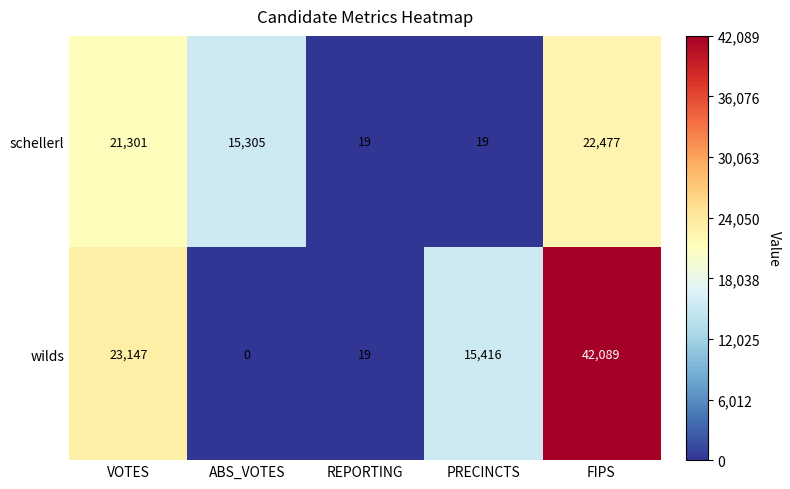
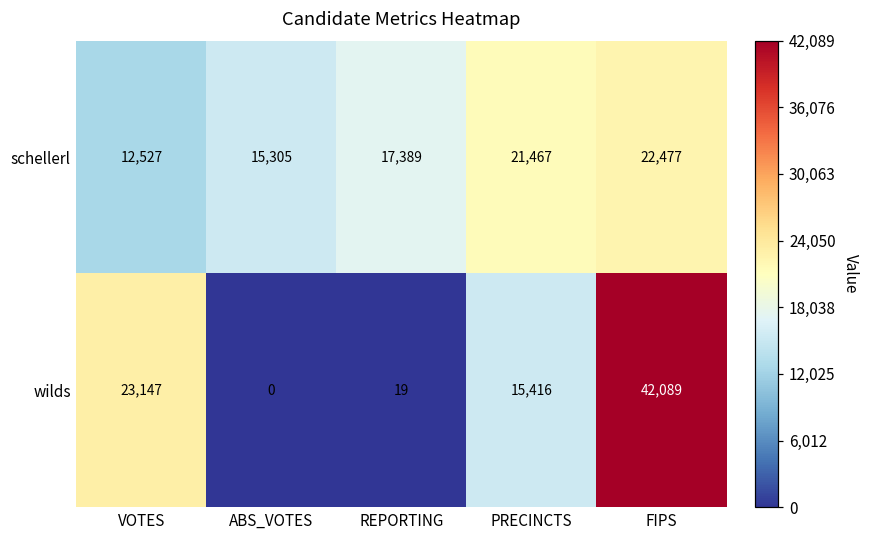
  {
    "schellerl": {
-     "VOTES": "21,301",
+     "VOTES": "12,527",
      "ABS_VOTES": "15,305",
-     "REPORTING": "19",
-     "PRECINCTS": "19",
+     "REPORTING": "17,389",
+     "PRECINCTS": "21,467",
      "FIPS": "22,477"
    },
    "wilds": {
      "VOTES": "23,147",
      "ABS_VOTES": "0",
      "REPORTING": "19",
      "PRECINCTS": "15,416",
      "FIPS": "42,089"
    }
  }
